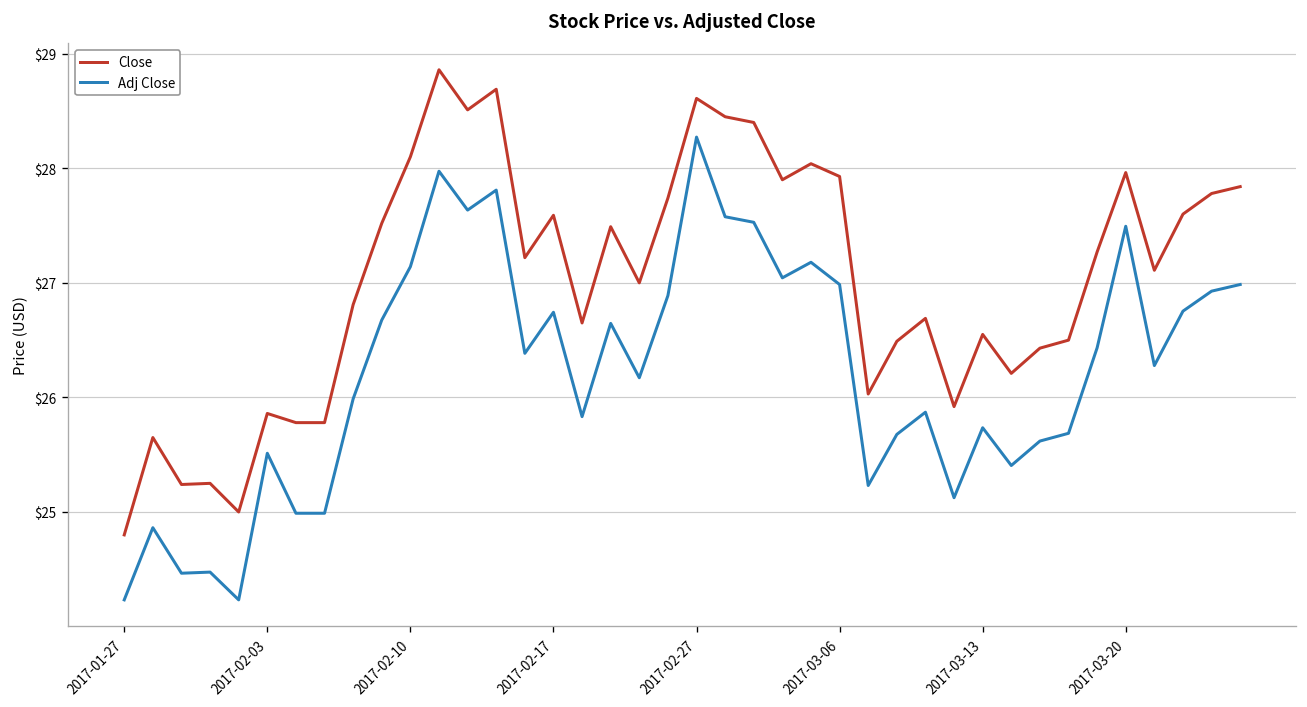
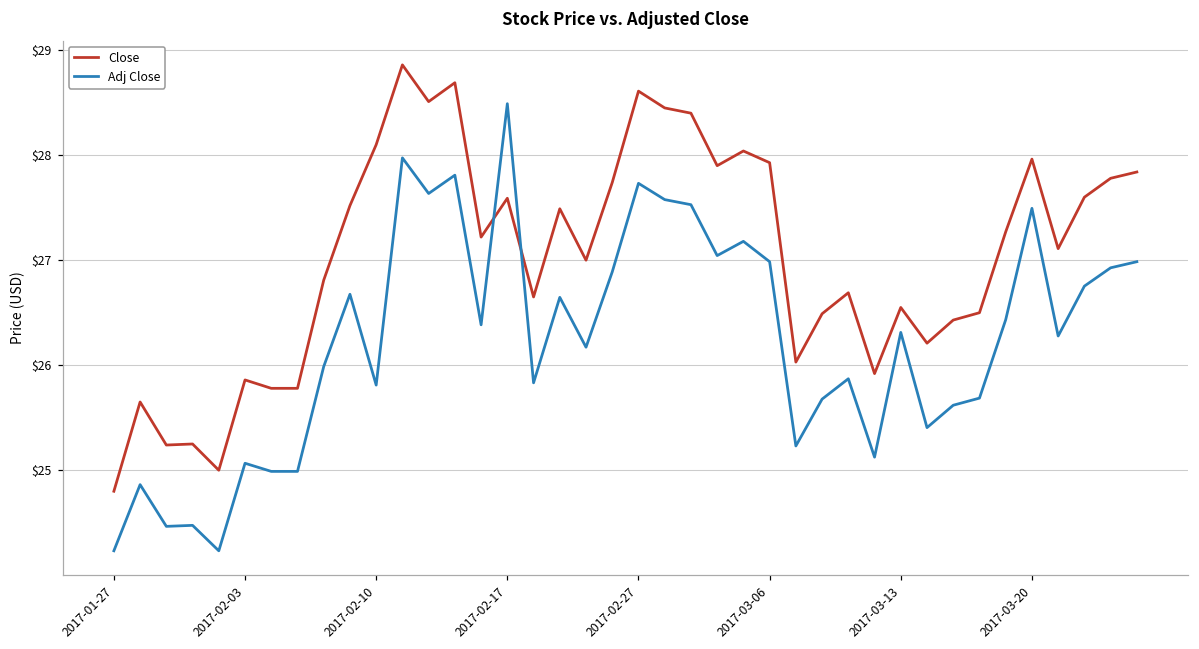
  {
    "Close": {
      "2017-01-27": "$24.8",
      "2017-02-03": "$25.9",
      "2017-02-10": "$28.1",
      "2017-02-17": "$27.6",
      "2017-02-27": "$28.6",
      "2017-03-06": "$27.9",
      "2017-03-13": "$26.5",
      "2017-03-20": "$28.0"
    },
    "Adj Close": {
      "2017-01-27": "$24.2",
-     "2017-02-03": "$25.5",
-     "2017-02-10": "$27.1",
-     "2017-02-17": "$26.7",
-     "2017-02-27": "$28.3",
+     "2017-02-03": "$25.1",
+     "2017-02-10": "$25.8",
+     "2017-02-17": "$28.5",
+     "2017-02-27": "$27.7",
      "2017-03-06": "$27.0",
-     "2017-03-13": "$25.7",
+     "2017-03-13": "$26.3",
      "2017-03-20": "$27.5"
    }
  }
